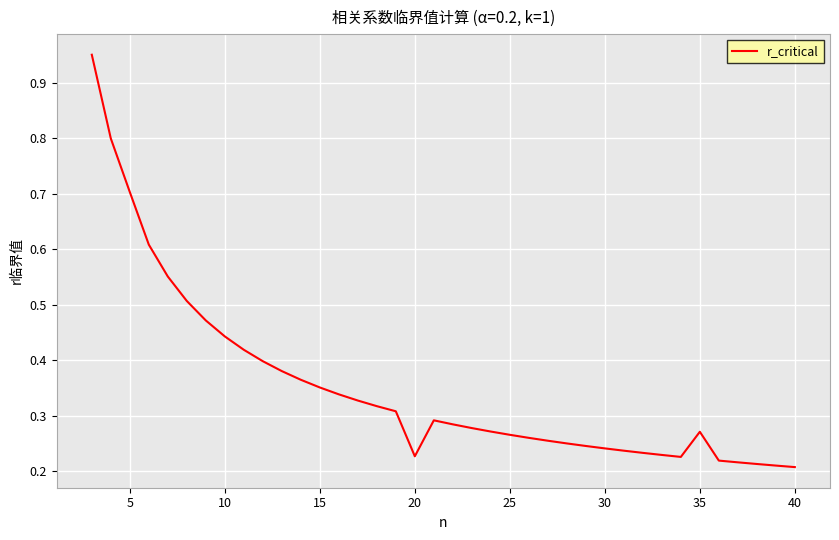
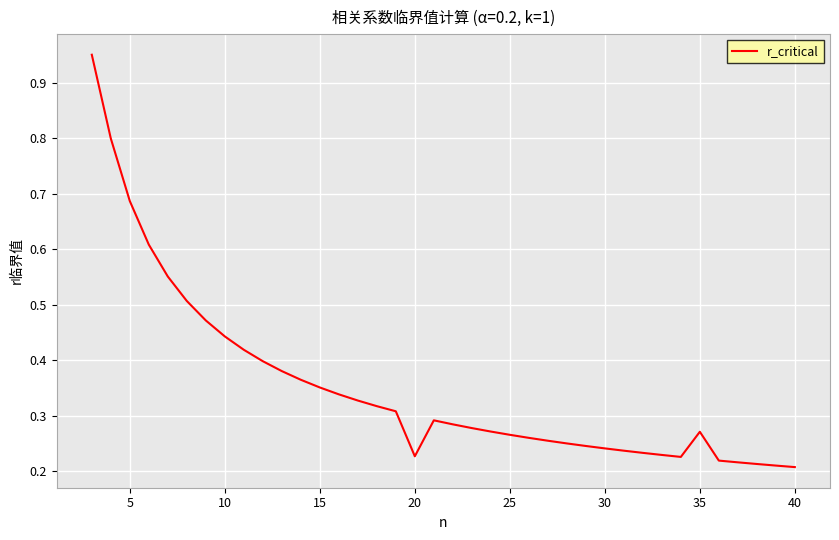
  {
-   "5": 0.70,
+   "5": 0.69,
    "10": 0.44,
    "15": 0.35,
    "20": 0.23,
    "25": 0.27,
    "30": 0.24,
    "35": 0.27,
    "40": 0.21
  }
